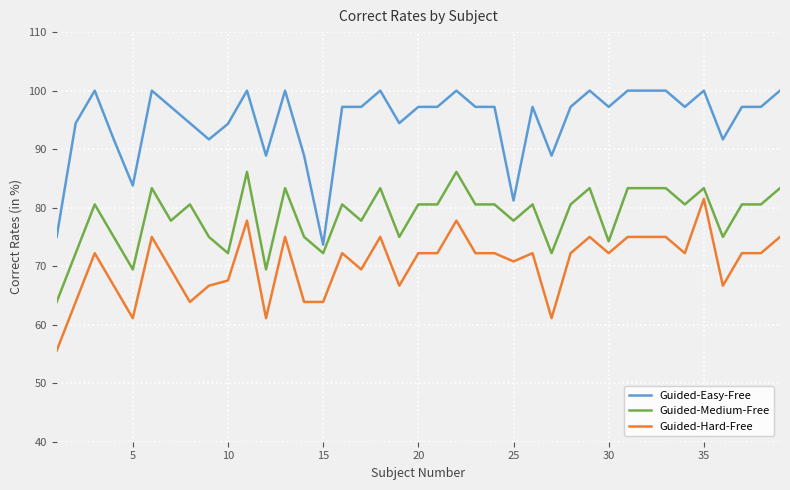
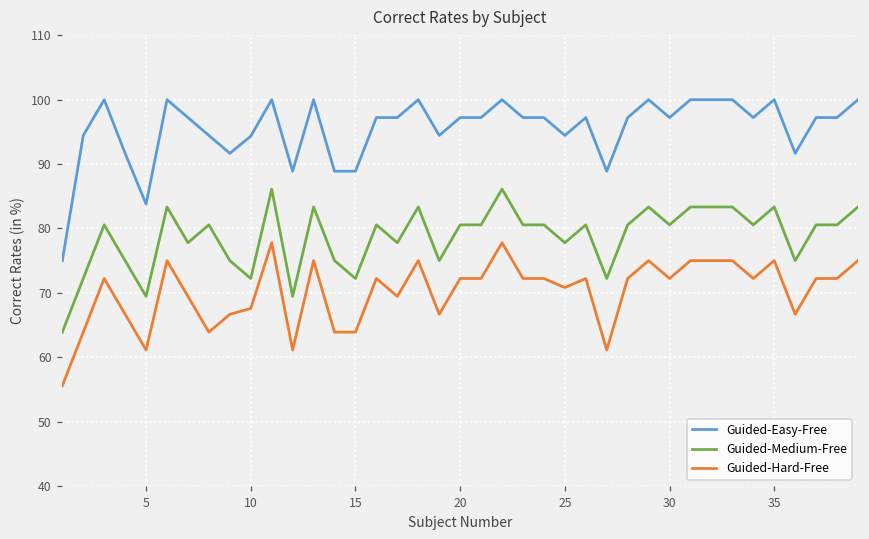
  {
    "Guided-Easy-Free": {
      "5": 84,
      "10": 94,
-     "15": 74,
+     "15": 89,
      "20": 97,
-     "25": 81,
+     "25": 94,
      "30": 97,
      "35": 100
    },
    "Guided-Medium-Free": {
      "5": 69,
      "10": 72,
      "15": 72,
      "20": 81,
      "25": 78,
-     "30": 74,
+     "30": 81,
      "35": 83
    },
    "Guided-Hard-Free": {
      "5": 61,
      "10": 68,
      "15": 64,
      "20": 72,
      "25": 71,
      "30": 72,
-     "35": 82
+     "35": 75
    }
  }
